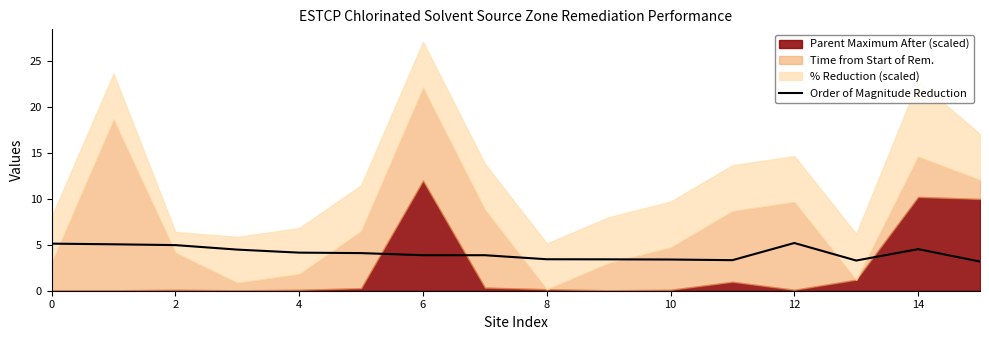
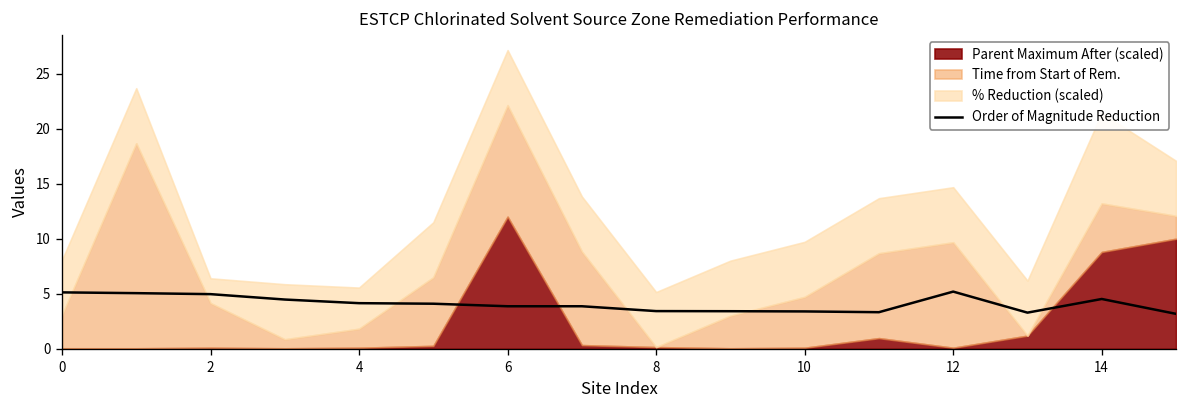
  {
    "Order of Magnitude Reduction": {
      "0": 5,
      "2": 5,
      "4": 4,
      "6": 4,
      "8": 3,
      "10": 3,
      "12": 5,
      "14": 5
    },
    "Parent Maximum After (scaled)": {
      "6": 12,
-     "14": 10
+     "14": 9
    },
    "Time from Start of Rem.": {
      "0": 3,
      "2": 4,
      "4": 2,
      "6": 10,
      "10": 5,
      "12": 10,
      "14": 4
    },
    "% Reduction (scaled)": {
      "0": 5,
      "2": 2,
-     "4": 5,
+     "4": 4,
      "6": 5,
      "8": 5,
      "10": 5,
      "12": 5
    }
  }
